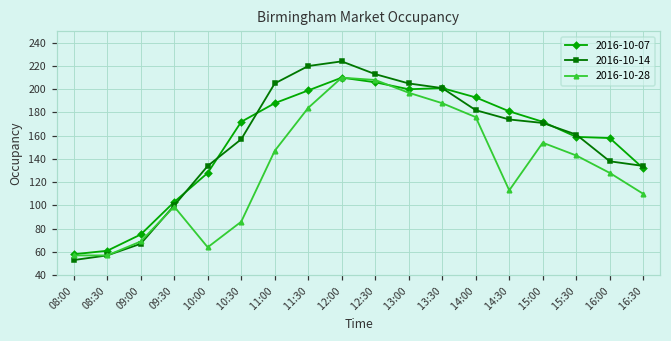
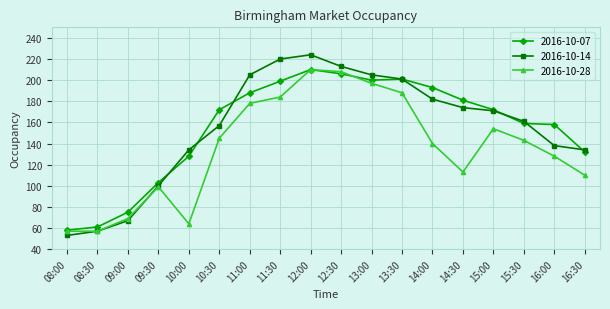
  {
    "2016-10-28": {
      "10:00": 64,
-     "10:30": 86,
-     "11:00": 147,
+     "10:30": 145,
+     "11:00": 178,
      "11:30": 184,
      "13:00": 197,
      "13:30": 188,
-     "14:00": 176,
+     "14:00": 140,
      "14:30": 113,
      "15:00": 154,
      "15:30": 143,
      "16:00": 128,
      "16:30": 110
    }
  }
